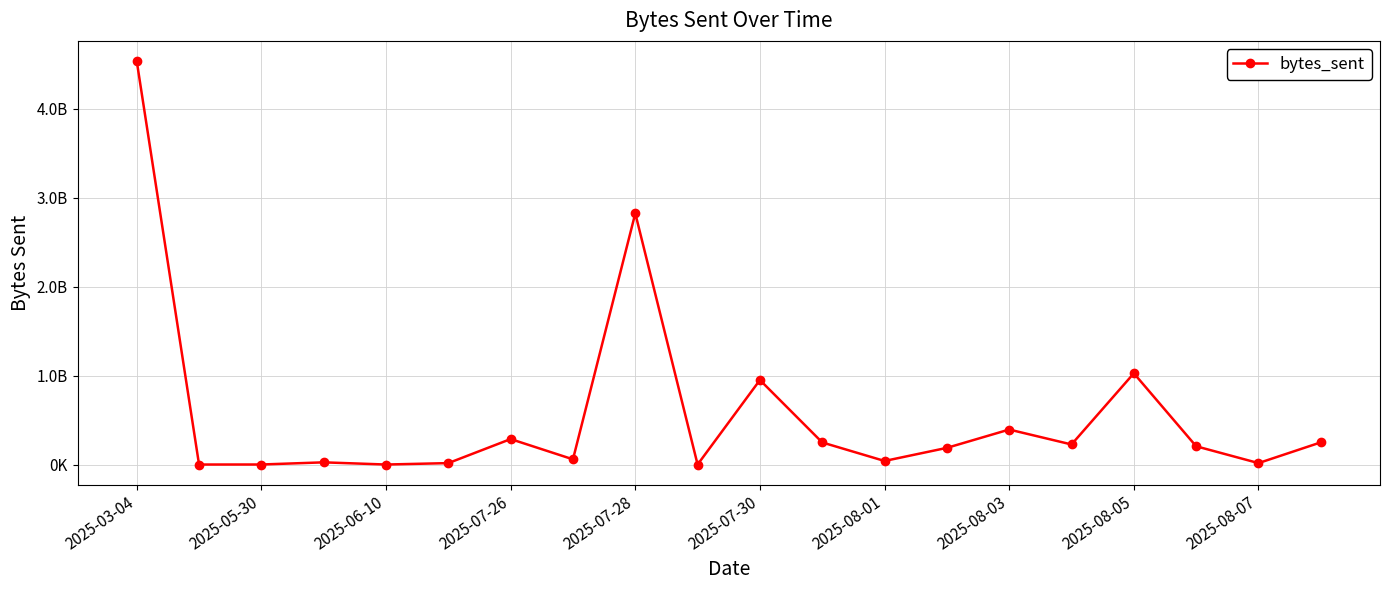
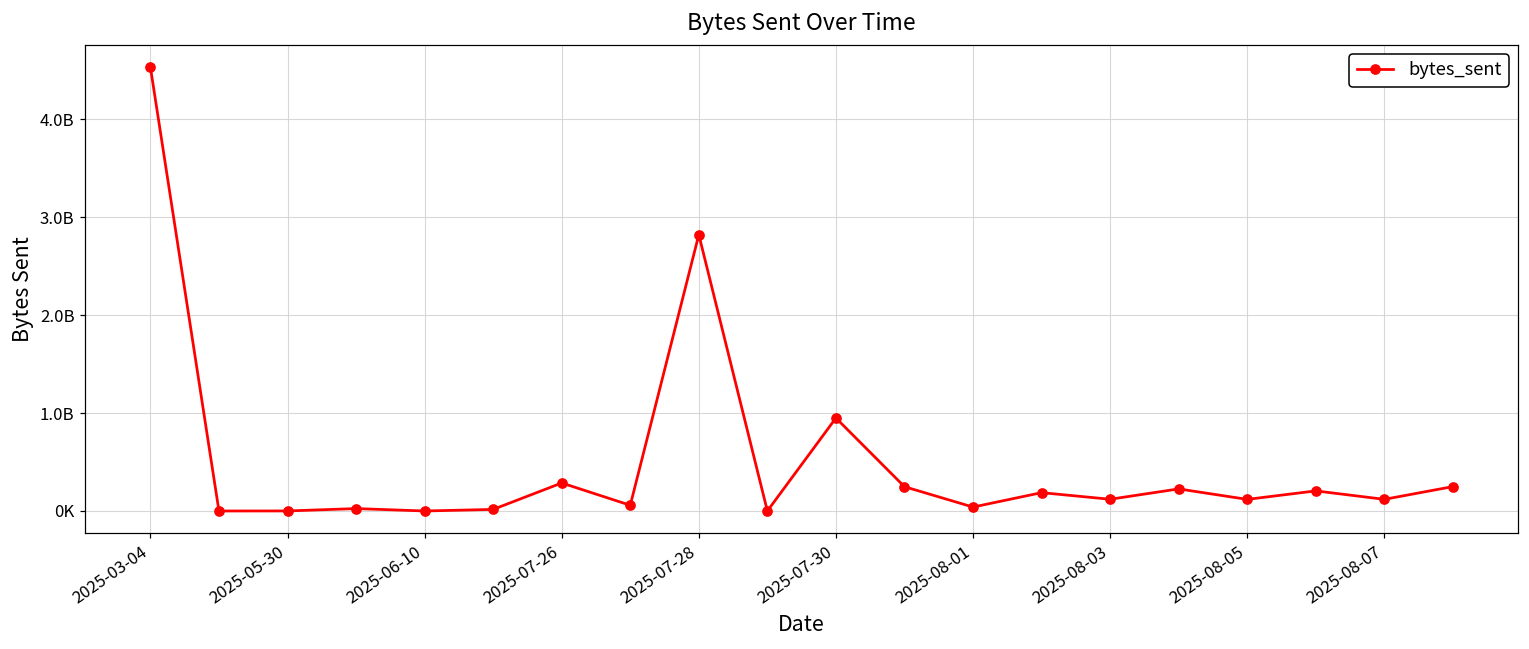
  {
    "2025-03-04": 4500000000,
    "2025-05-30": 0,
    "2025-06-10": 0,
    "2025-07-26": 300000000,
    "2025-07-28": 2800000000,
    "2025-07-30": 900000000,
    "2025-08-01": 0,
-   "2025-08-03": 400000000,
-   "2025-08-05": 1000000000,
-   "2025-08-07": 0
+   "2025-08-03": 100000000,
+   "2025-08-05": 100000000,
+   "2025-08-07": 100000000
  }
